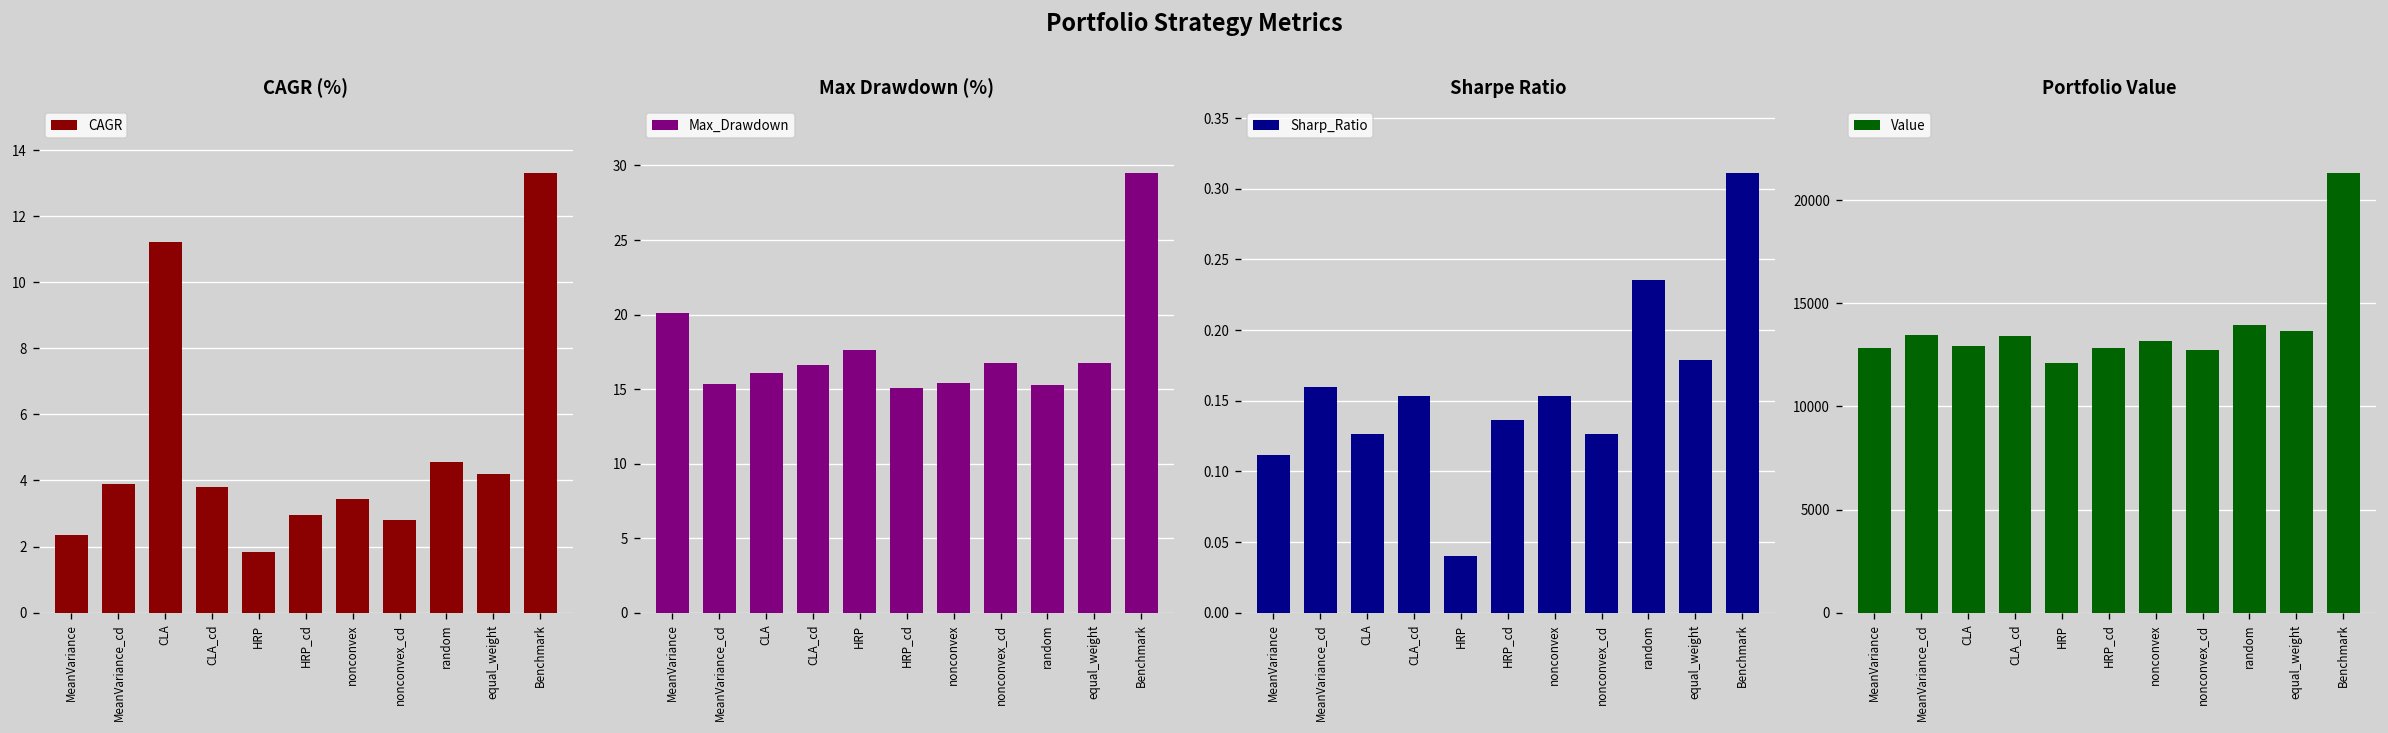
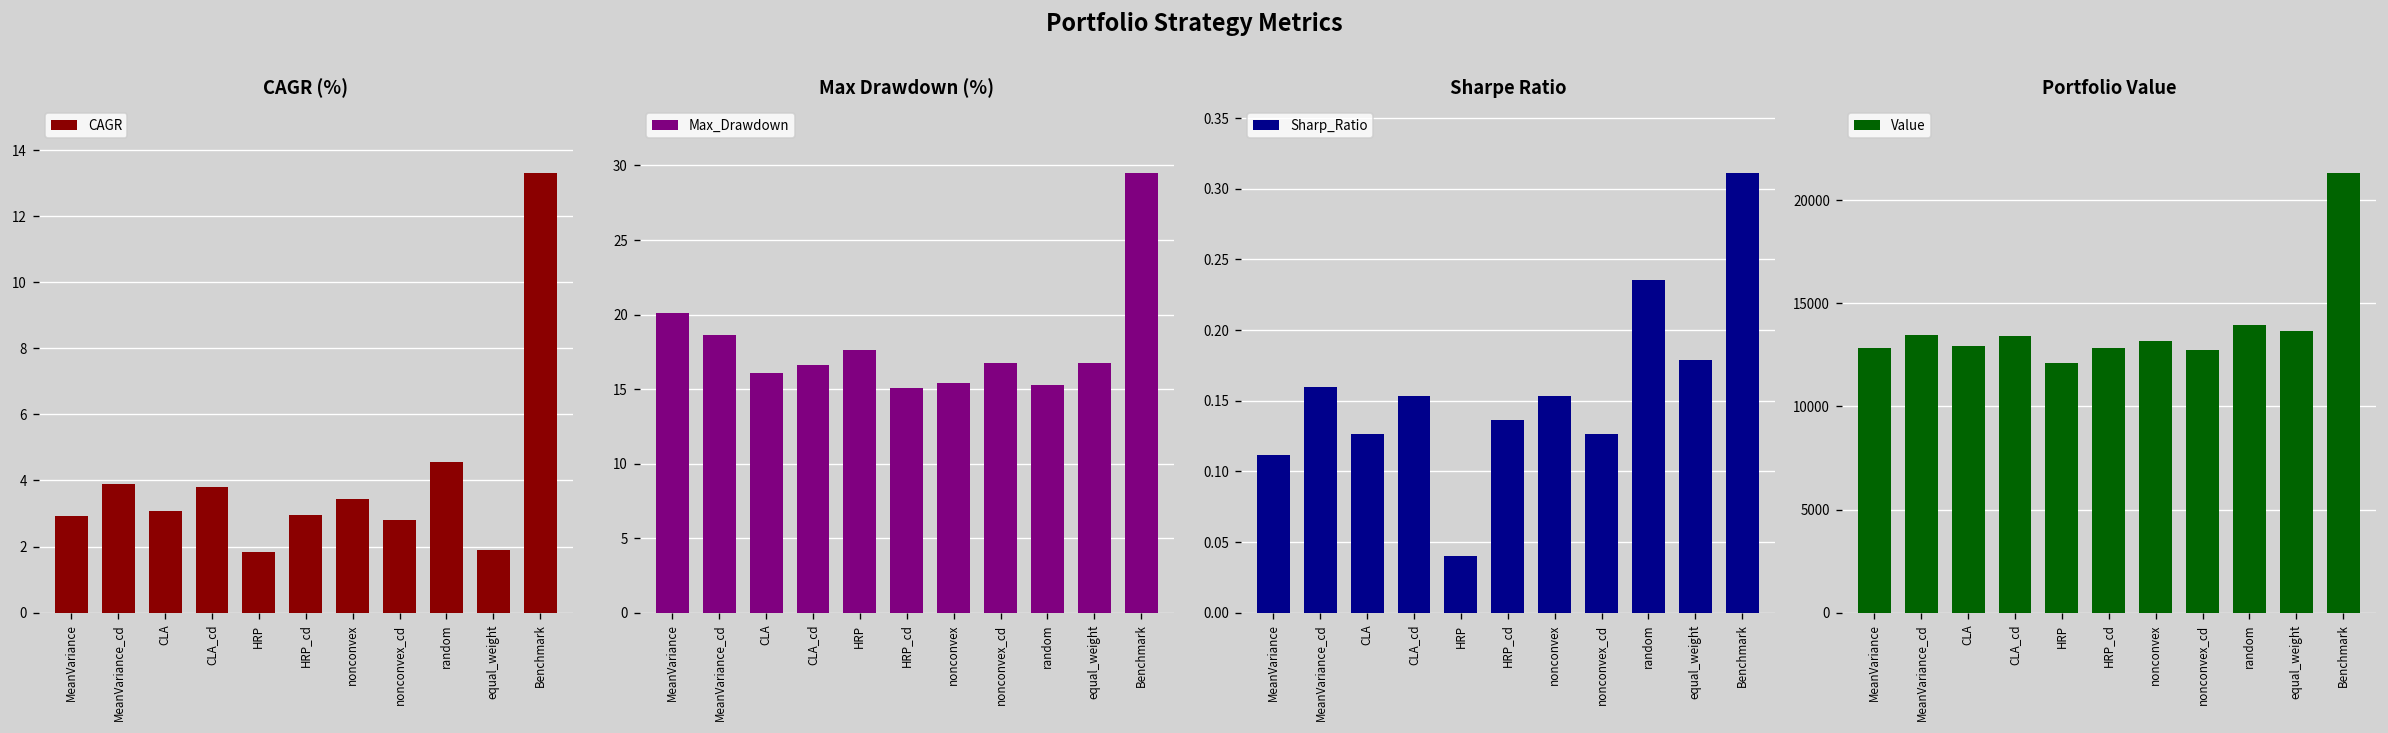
  {
    "CAGR (%)": {
-     "MeanVariance": 2.3,
+     "MeanVariance": 2.9,
      "MeanVariance_cd": 3.9,
-     "CLA": 11.2,
+     "CLA": 3.1,
      "CLA_cd": 3.8,
      "HRP": 1.8,
      "HRP_cd": 3.0,
      "nonconvex": 3.4,
      "nonconvex_cd": 2.8,
      "random": 4.6,
-     "equal_weight": 4.2,
+     "equal_weight": 1.9,
      "Benchmark": 13.3
    },
    "Max Drawdown (%)": {
      "MeanVariance": 20.1,
-     "MeanVariance_cd": 15.4,
+     "MeanVariance_cd": 18.6,
      "CLA": 16.1,
      "CLA_cd": 16.6,
      "HRP": 17.6,
      "HRP_cd": 15.1,
      "nonconvex": 15.4,
      "nonconvex_cd": 16.7,
      "random": 15.2,
      "equal_weight": 16.7,
      "Benchmark": 29.5
    },
    "Sharpe Ratio": {
      "MeanVariance": 0.112,
      "MeanVariance_cd": 0.160,
      "CLA": 0.126,
      "CLA_cd": 0.153,
      "HRP": 0.040,
      "HRP_cd": 0.136,
      "nonconvex": 0.153,
      "nonconvex_cd": 0.126,
      "random": 0.235,
      "equal_weight": 0.179,
      "Benchmark": 0.311
    },
    "Portfolio Value": {
      "MeanVariance": 12800,
      "MeanVariance_cd": 13500,
      "CLA": 12900,
      "CLA_cd": 13400,
      "HRP": 12100,
      "HRP_cd": 12800,
      "nonconvex": 13200,
      "nonconvex_cd": 12700,
      "random": 13900,
      "equal_weight": 13700,
      "Benchmark": 21300
    }
  }
